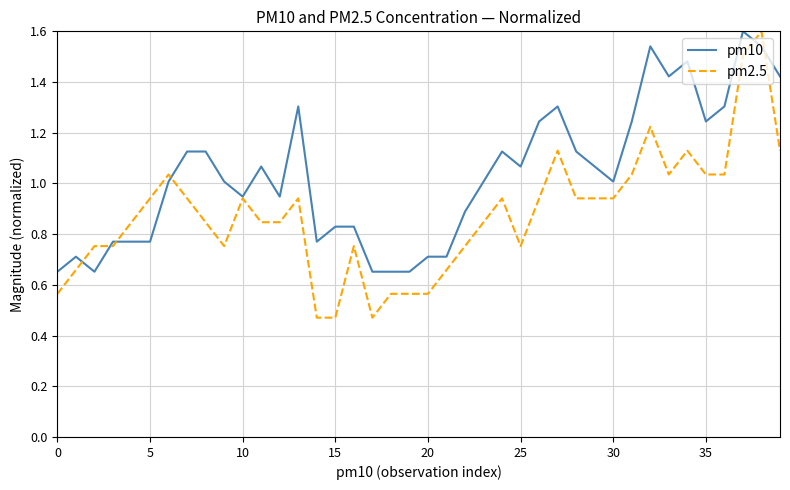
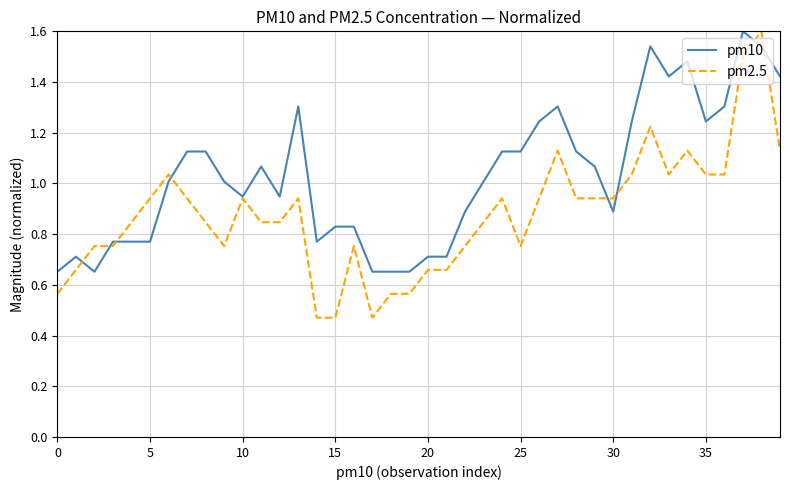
  {
    "pm10": {
      "0": 0.65,
      "5": 0.77,
      "15": 0.83,
      "20": 0.71,
-     "25": 1.07,
-     "30": 1.01,
+     "25": 1.13,
+     "30": 0.89,
      "35": 1.24
    },
    "pm2.5": {
      "0": 0.56,
      "5": 0.94,
      "15": 0.47,
-     "20": 0.56,
+     "20": 0.66,
      "25": 0.75,
      "30": 0.94,
      "35": 1.04
    }
  }
